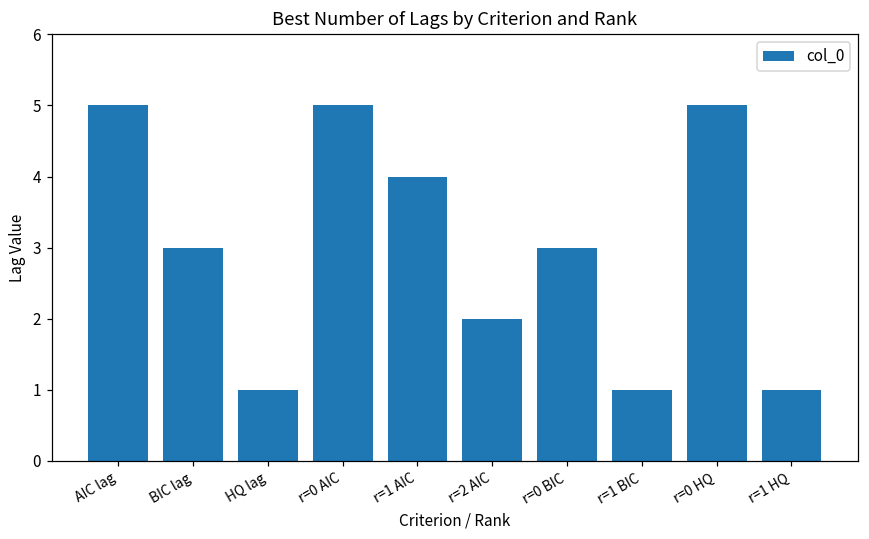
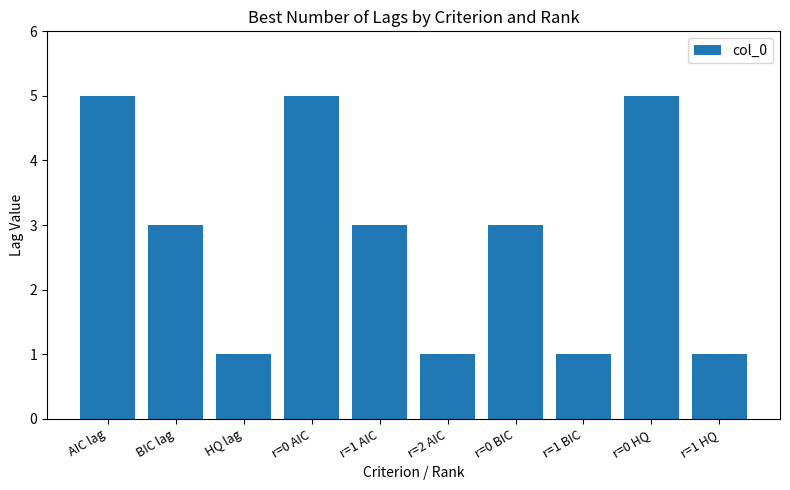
  {
    "AIC lag": 5,
    "BIC lag": 3,
    "HQ lag": 1,
    "r=0 AIC": 5,
-   "r=1 AIC": 4,
-   "r=2 AIC": 2,
+   "r=1 AIC": 3,
+   "r=2 AIC": 1,
    "r=0 BIC": 3,
    "r=1 BIC": 1,
    "r=0 HQ": 5,
    "r=1 HQ": 1
  }
